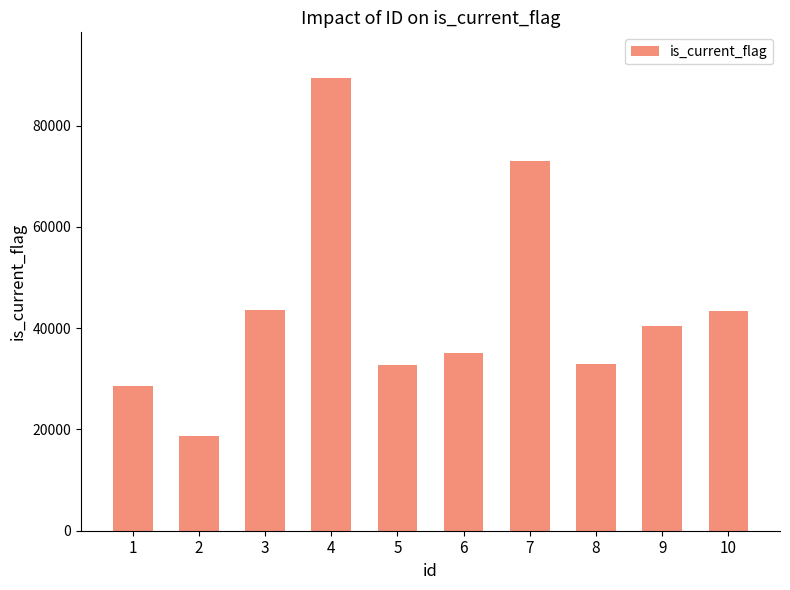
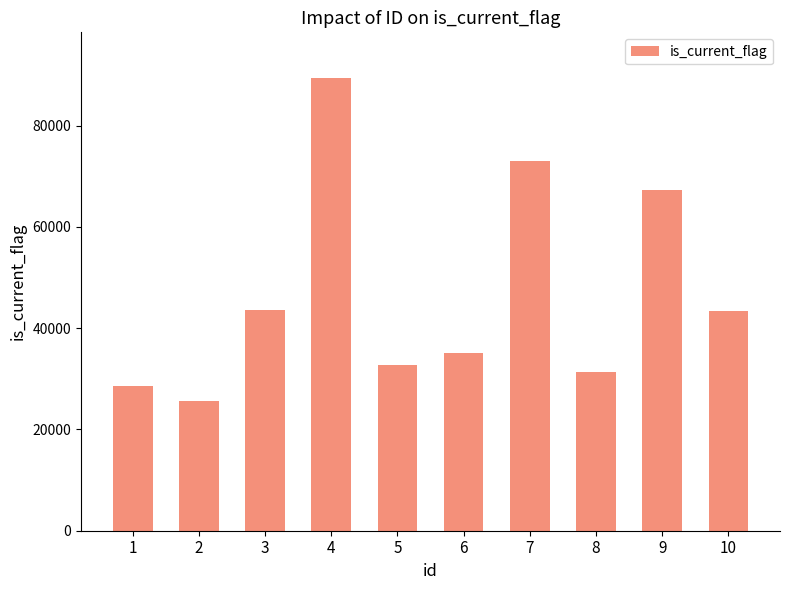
  {
    "1": 29000,
-   "2": 19000,
+   "2": 26000,
    "3": 44000,
    "4": 89000,
    "5": 33000,
    "6": 35000,
    "7": 73000,
-   "8": 33000,
-   "9": 40000,
+   "8": 31000,
+   "9": 67000,
    "10": 43000
  }
